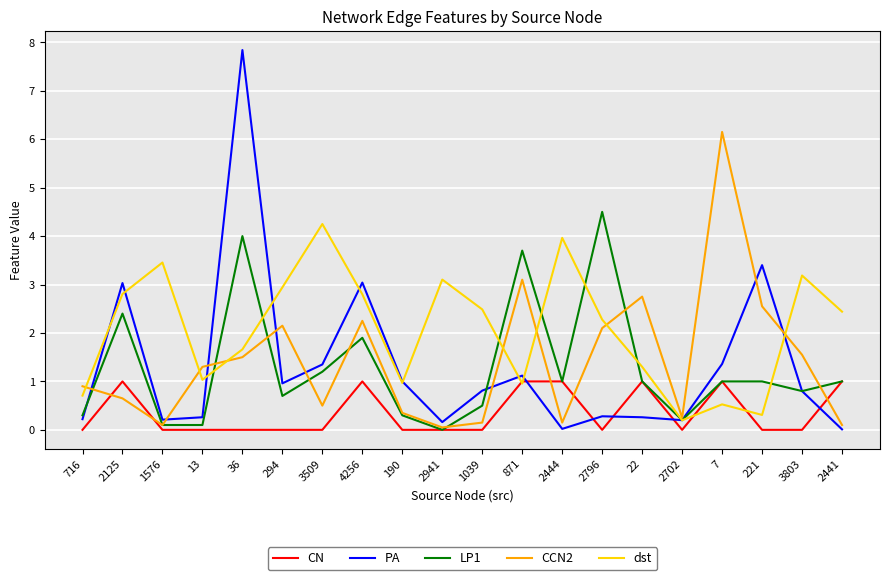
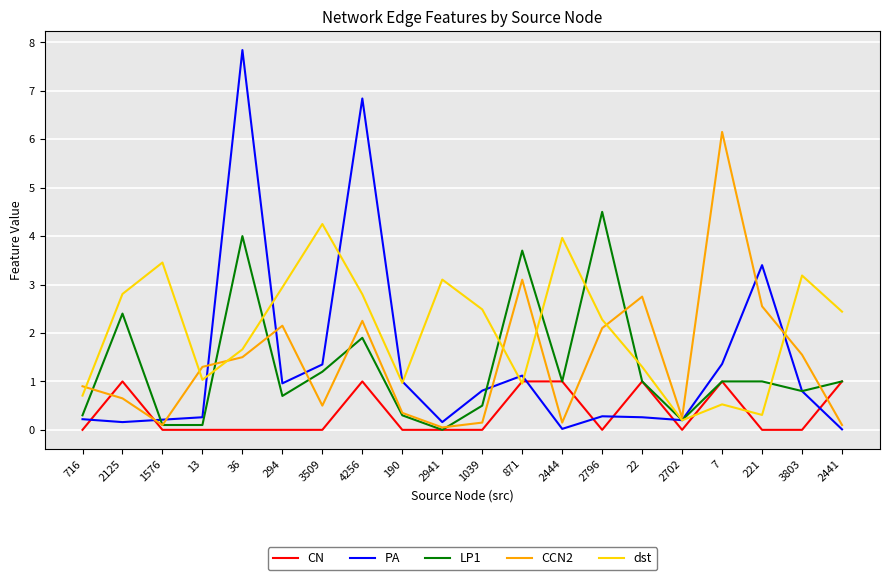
  {
    "CN": {
      "716": 0.0,
      "2125": 1.0,
      "1576": 0.0,
      "13": 0.0,
      "36": 0.0,
      "294": 0.0,
      "3509": 0.0,
      "4256": 1.0,
      "190": 0.0,
      "1039": 0.0,
      "2796": 0.0,
      "2702": 0.0,
      "221": 0.0,
      "3803": 0.0
    },
    "PA": {
      "716": 0.2,
-     "2125": 3.0,
+     "2125": 0.2,
      "1576": 0.2,
      "13": 0.3,
      "36": 7.8,
      "294": 1.0,
      "3509": 1.4,
-     "4256": 3.0,
+     "4256": 6.8,
      "2941": 0.2,
      "1039": 0.8,
      "871": 1.1,
      "2444": 0.0,
      "2796": 0.3,
      "22": 0.3,
      "7": 1.4,
      "221": 3.4,
      "2441": 0.0
    },
    "LP1": {
      "716": 0.3,
      "2125": 2.4,
      "13": 0.1,
      "36": 4.0,
      "294": 0.7,
      "3509": 1.2,
      "4256": 1.9,
      "1039": 0.5,
      "871": 3.7,
      "2796": 4.5,
      "221": 1.0
    }
  }
